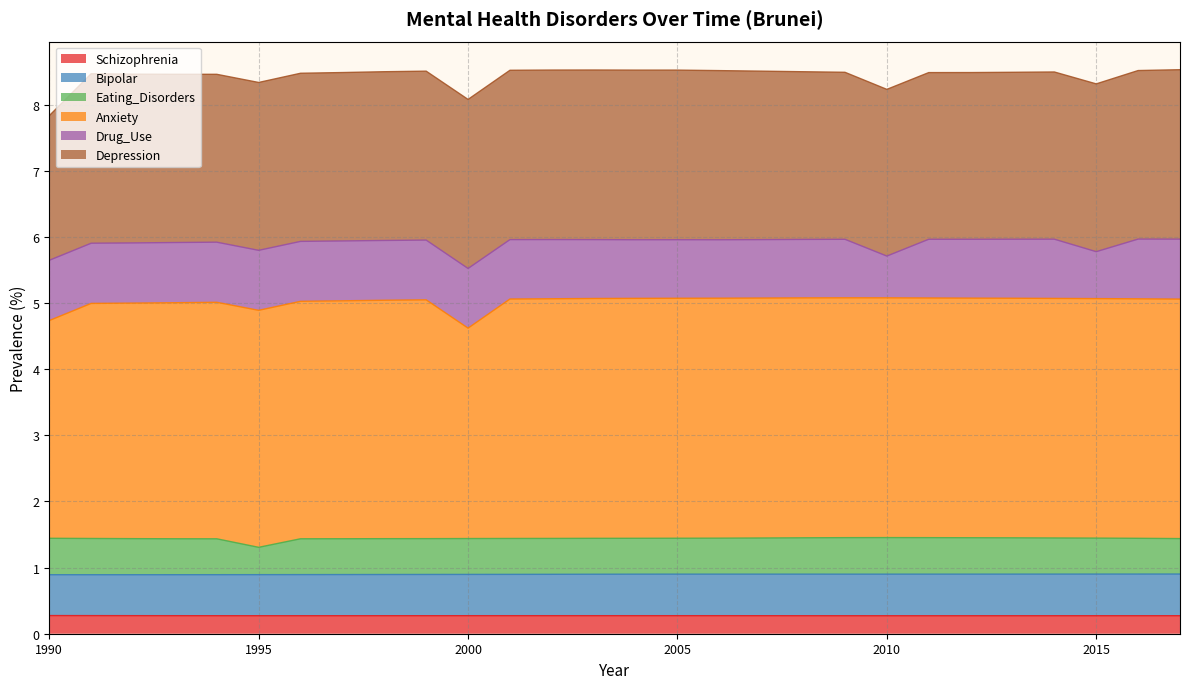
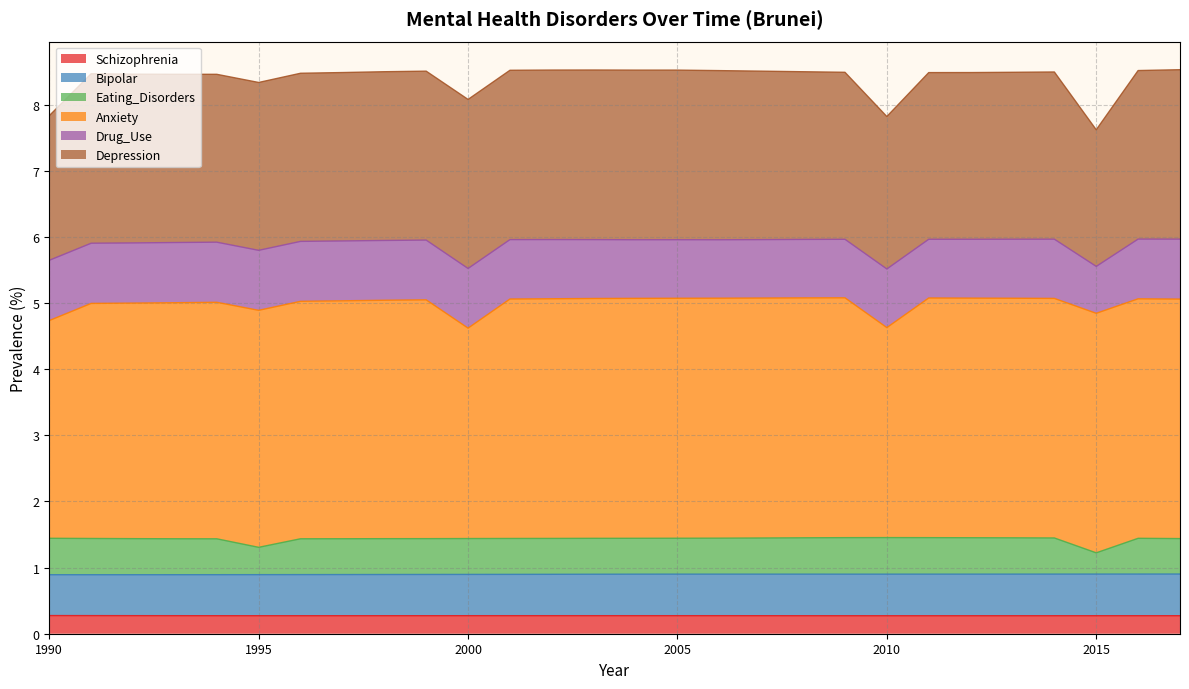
  {
    "Schizophrenia": {
      "1990": 0.3,
      "1995": 0.3,
      "2000": 0.3,
      "2005": 0.3,
      "2010": 0.3,
      "2015": 0.3
    },
    "Bipolar": {
      "1990": 0.6,
      "1995": 0.6,
      "2000": 0.6,
      "2005": 0.6,
      "2010": 0.6,
      "2015": 0.6
    },
    "Eating_Disorders": {
      "1990": 0.6,
      "1995": 0.4,
      "2000": 0.5,
      "2005": 0.5,
      "2010": 0.6,
-     "2015": 0.5
+     "2015": 0.3
    },
    "Anxiety": {
      "1990": 3.3,
      "1995": 3.6,
      "2000": 3.2,
      "2005": 3.6,
-     "2010": 3.6,
+     "2010": 3.2,
      "2015": 3.6
    },
    "Drug_Use": {
      "1990": 0.9,
      "1995": 0.9,
      "2000": 0.9,
      "2005": 0.9,
-     "2010": 0.6,
+     "2010": 0.9,
      "2015": 0.7
    },
    "Depression": {
      "1990": 2.2,
      "1995": 2.5,
      "2000": 2.6,
      "2005": 2.6,
-     "2010": 2.5,
-     "2015": 2.5
+     "2010": 2.3,
+     "2015": 2.1
    }
  }
